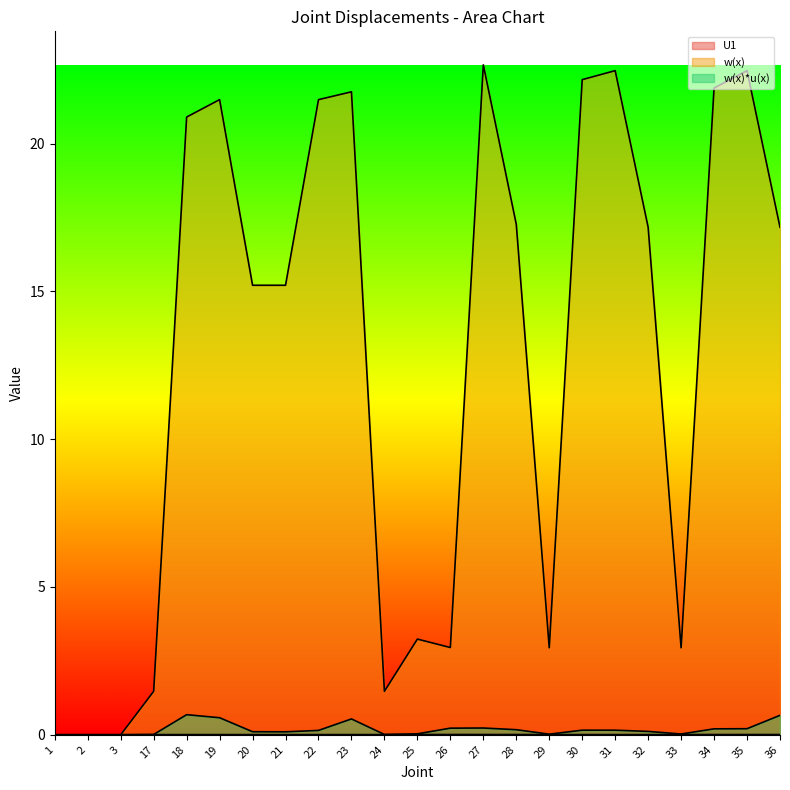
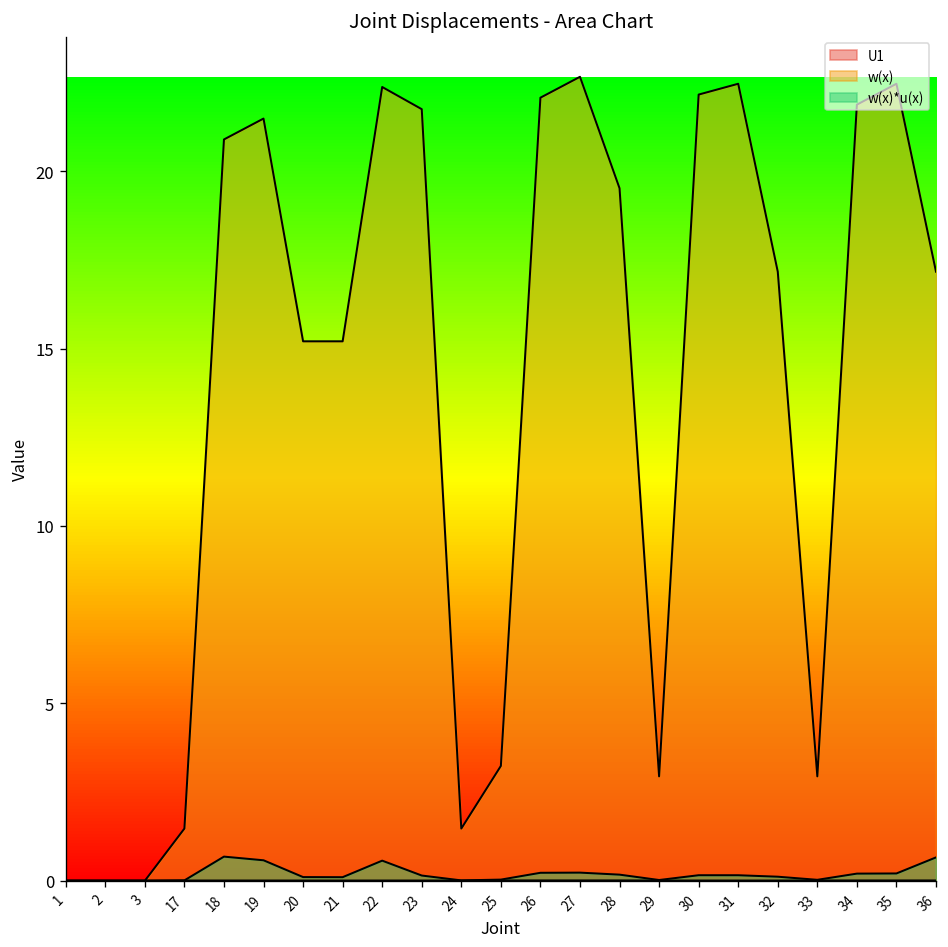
  {
    "U1": {
      "18": 0.0,
      "19": 0.0,
      "20": 0.0,
      "21": 0.0,
      "22": 0.0,
      "23": 0.0,
      "26": 0.0,
      "27": 0.0,
      "28": 0.0,
      "30": 0.0,
      "31": 0.0,
      "32": 0.0,
      "34": 0.0,
      "35": 0.0,
      "36": 0.0
    },
    "w(x)": {
      "17": 1.5,
      "18": 20.9,
      "19": 21.5,
      "20": 15.2,
      "21": 15.2,
-     "22": 21.5,
+     "22": 22.4,
      "23": 21.7,
      "24": 1.5,
      "25": 3.2,
-     "26": 3.0,
+     "26": 22.1,
      "27": 22.7,
-     "28": 17.3,
+     "28": 19.5,
      "29": 2.9,
      "30": 22.2,
      "31": 22.5,
      "32": 17.2,
      "33": 2.9,
      "36": 17.2
    },
    "w(x)*u(x)": {
      "18": 0.7,
      "19": 0.6,
      "20": 0.1,
      "21": 0.1,
-     "22": 0.1,
-     "23": 0.5,
+     "22": 0.6,
+     "23": 0.1,
      "26": 0.2,
      "27": 0.2,
      "28": 0.2,
      "30": 0.2,
      "31": 0.2,
      "32": 0.1,
      "34": 0.2,
      "35": 0.2,
      "36": 0.7
    }
  }
